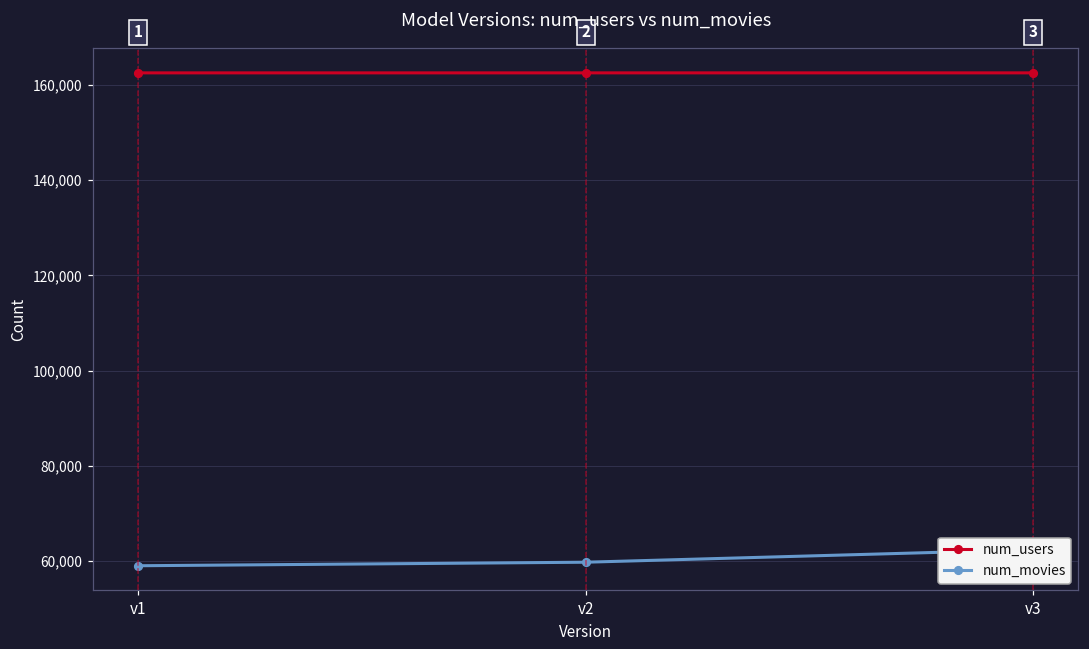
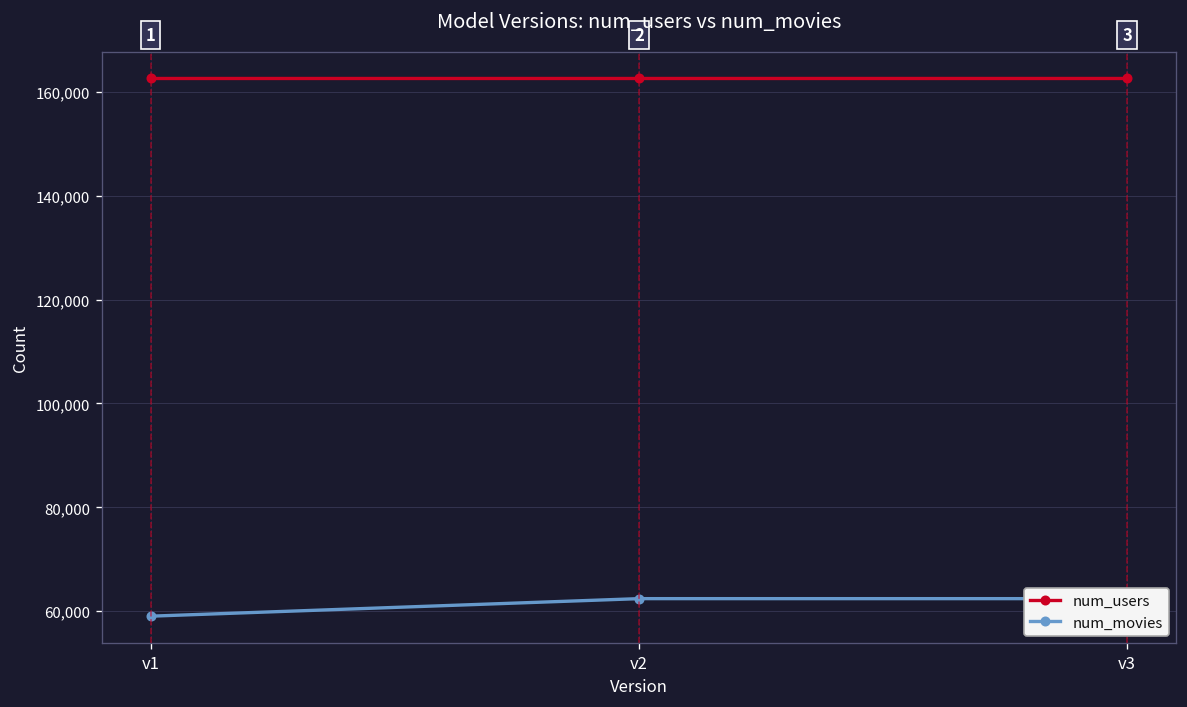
  {
    "num_users": {
      "v1": "163,000",
      "v2": "163,000",
      "v3": "163,000"
    },
    "num_movies": {
      "v1": "59,000",
-     "v2": "60,000"
+     "v2": "62,000"
    }
  }
